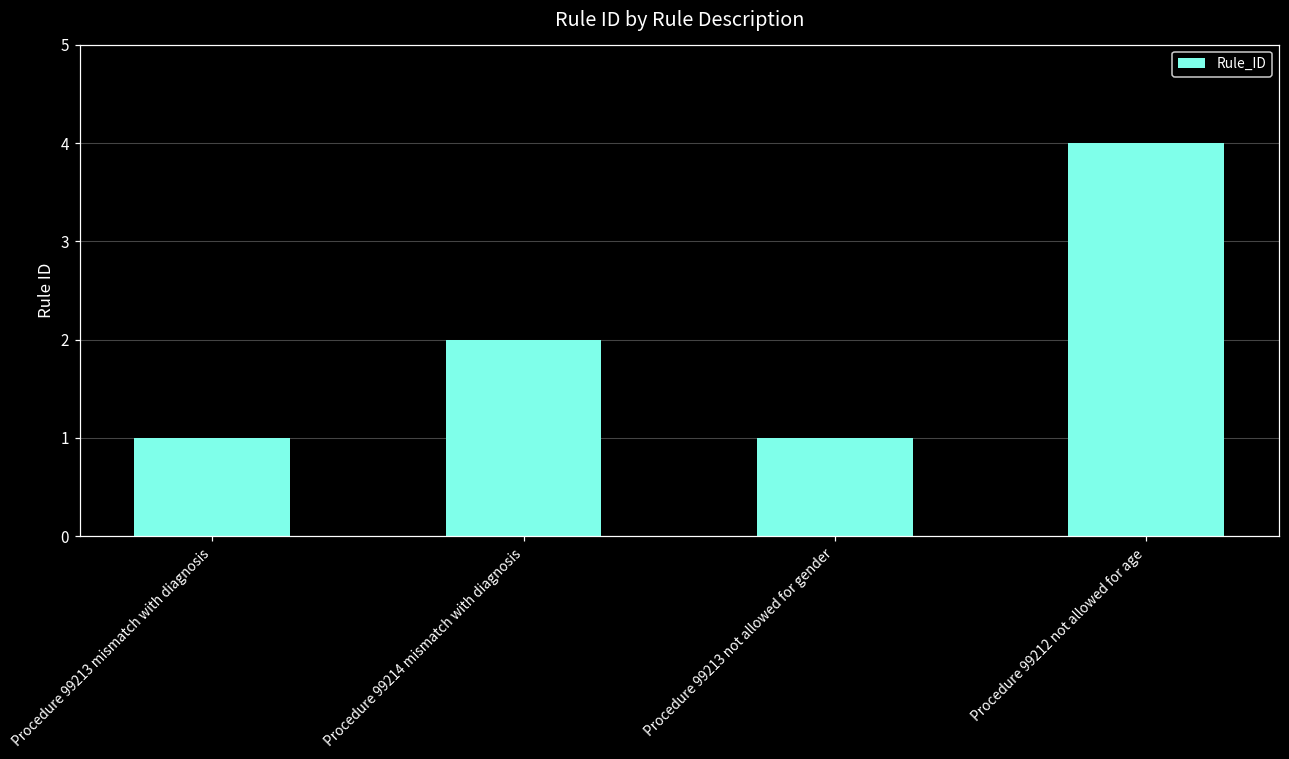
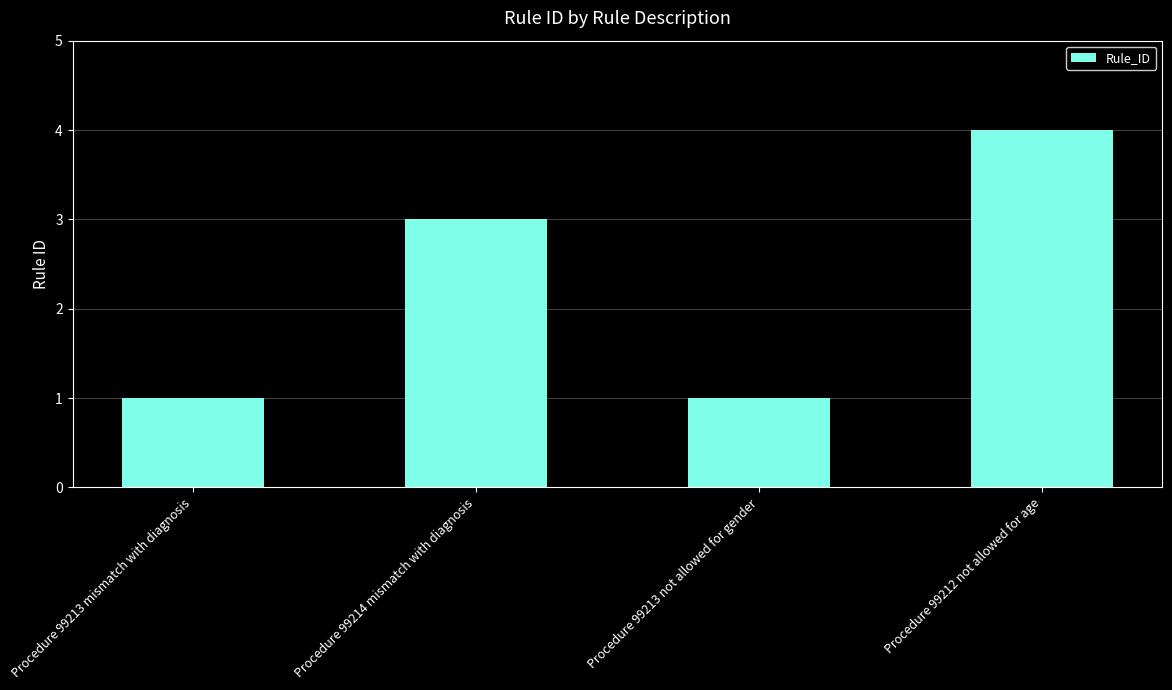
  {
    "Procedure 99213 mismatch with diagnosis": 1,
-   "Procedure 99214 mismatch with diagnosis": 2,
+   "Procedure 99214 mismatch with diagnosis": 3,
    "Procedure 99213 not allowed for gender": 1,
    "Procedure 99212 not allowed for age": 4
  }
